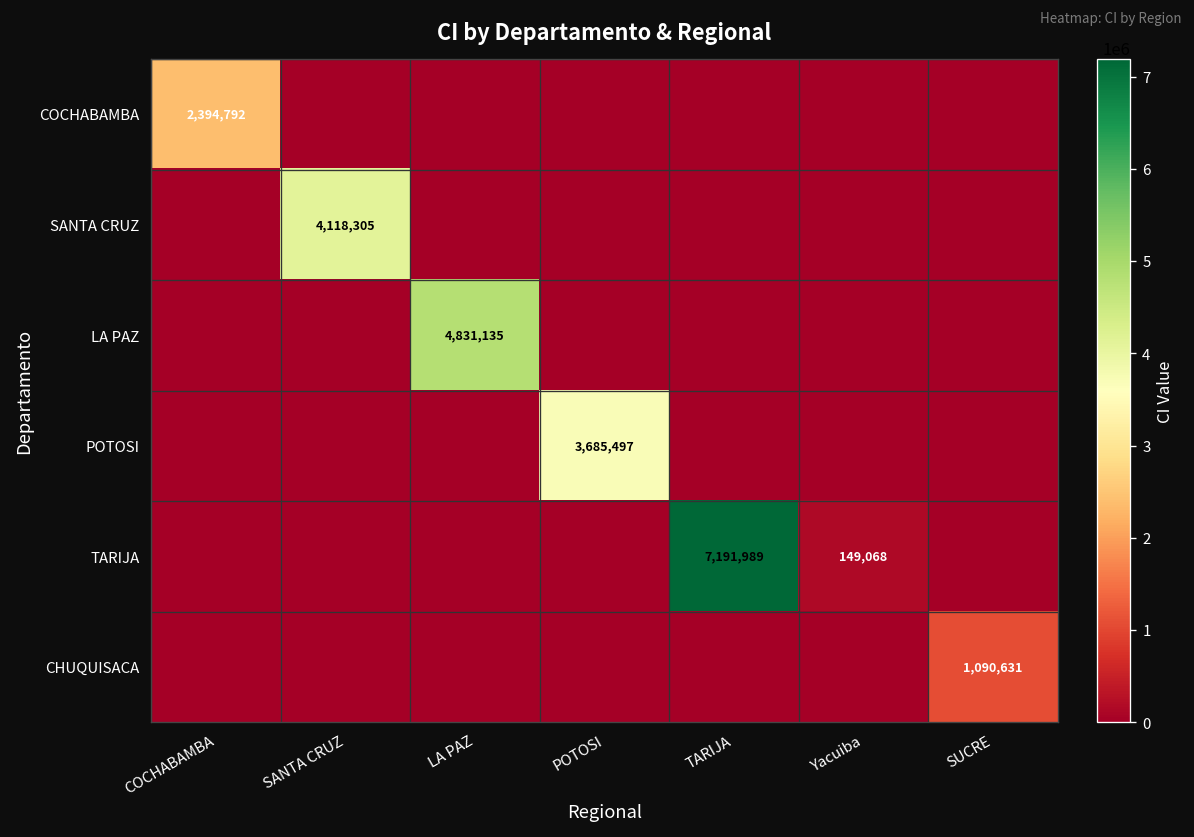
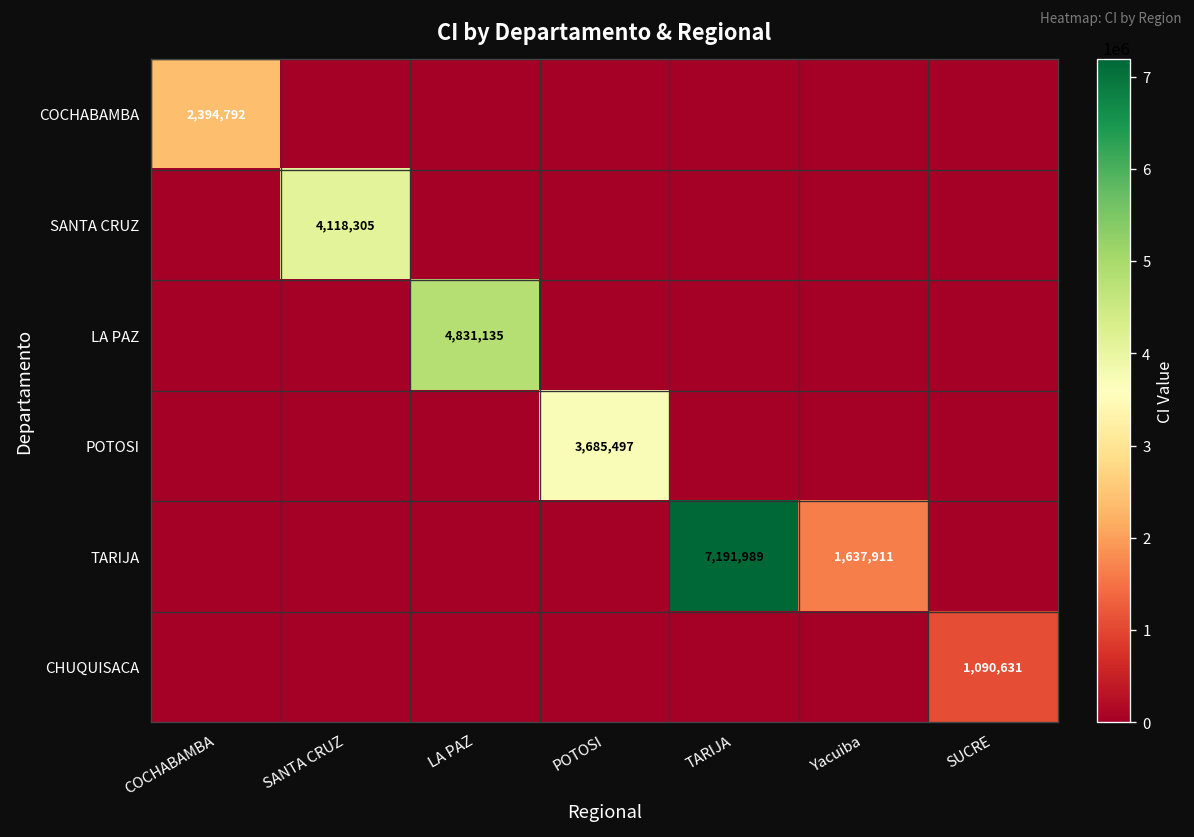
  {
    "COCHABAMBA": {
      "COCHABAMBA": "2,394,792"
    },
    "SANTA CRUZ": {
      "SANTA CRUZ": "4,118,305"
    },
    "LA PAZ": {
      "LA PAZ": "4,831,135"
    },
    "POTOSI": {
      "POTOSI": "3,685,497"
    },
    "TARIJA": {
      "TARIJA": "7,191,989",
-     "Yacuiba": "149,068"
+     "Yacuiba": "1,637,911"
    },
    "CHUQUISACA": {
      "SUCRE": "1,090,631"
    }
  }
